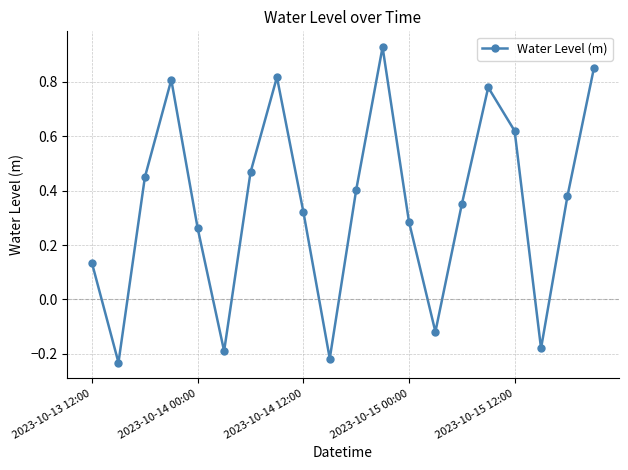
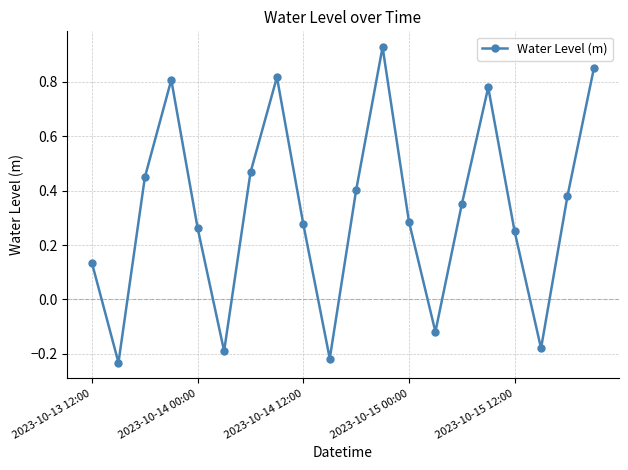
  {
    "2023-10-13 12:00": 0.13,
    "2023-10-14 00:00": 0.26,
-   "2023-10-14 12:00": 0.32,
+   "2023-10-14 12:00": 0.28,
    "2023-10-15 00:00": 0.29,
-   "2023-10-15 12:00": 0.62
+   "2023-10-15 12:00": 0.25
  }
